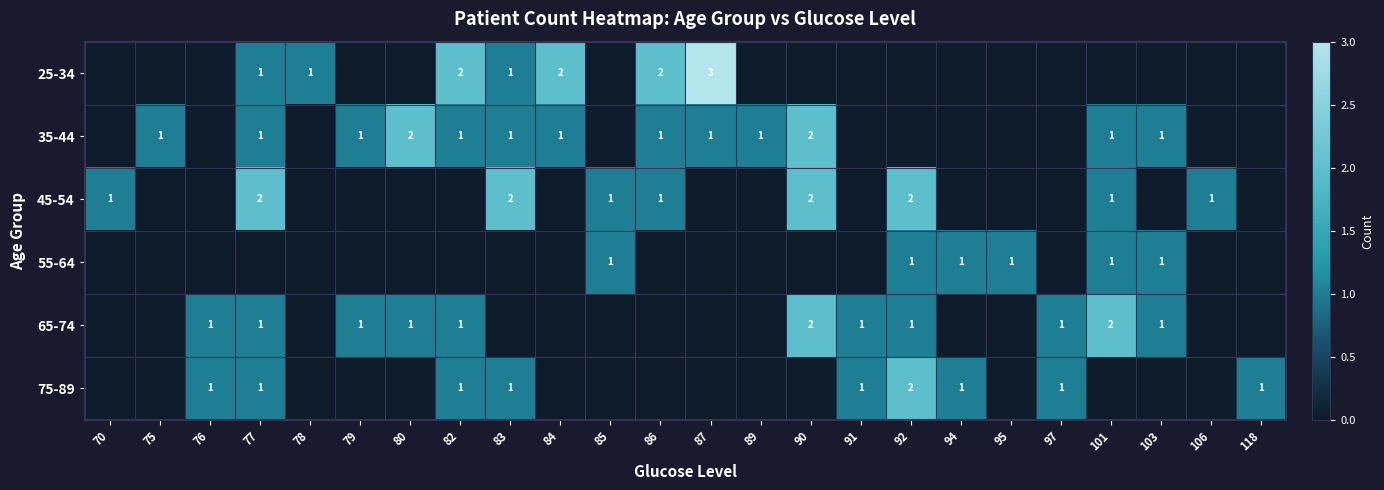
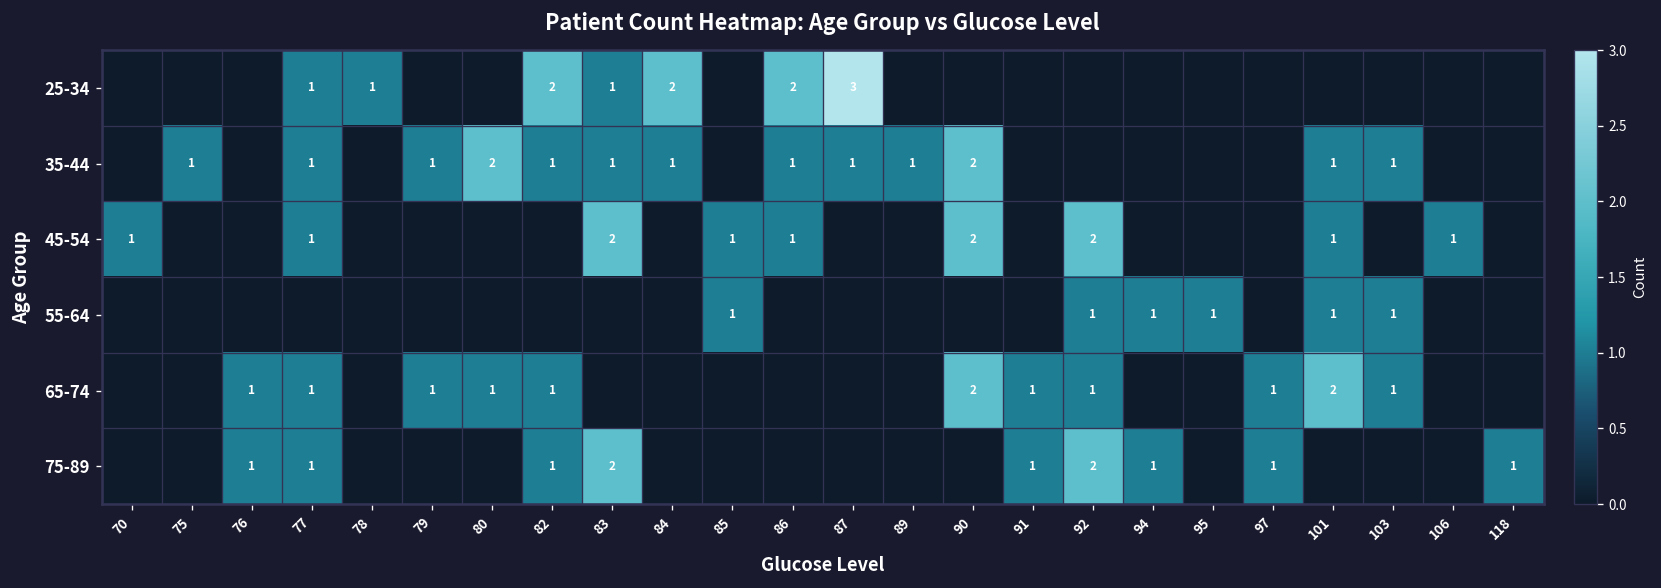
  {
    "25-34": {
      "77": 1,
      "78": 1,
      "82": 2,
      "83": 1,
      "84": 2,
      "86": 2,
      "87": 3
    },
    "35-44": {
      "75": 1,
      "77": 1,
      "79": 1,
      "80": 2,
      "82": 1,
      "83": 1,
      "84": 1,
      "86": 1,
      "87": 1,
      "89": 1,
      "90": 2,
      "101": 1,
      "103": 1
    },
    "45-54": {
      "70": 1,
-     "77": 2,
+     "77": 1,
      "83": 2,
      "85": 1,
      "86": 1,
      "90": 2,
      "92": 2,
      "101": 1,
      "106": 1
    },
    "55-64": {
      "85": 1,
      "92": 1,
      "94": 1,
      "95": 1,
      "101": 1,
      "103": 1
    },
    "65-74": {
      "76": 1,
      "77": 1,
      "79": 1,
      "80": 1,
      "82": 1,
      "90": 2,
      "91": 1,
      "92": 1,
      "97": 1,
      "101": 2,
      "103": 1
    },
    "75-89": {
      "76": 1,
      "77": 1,
      "82": 1,
-     "83": 1,
+     "83": 2,
      "91": 1,
      "92": 2,
      "94": 1,
      "97": 1,
      "118": 1
    }
  }
